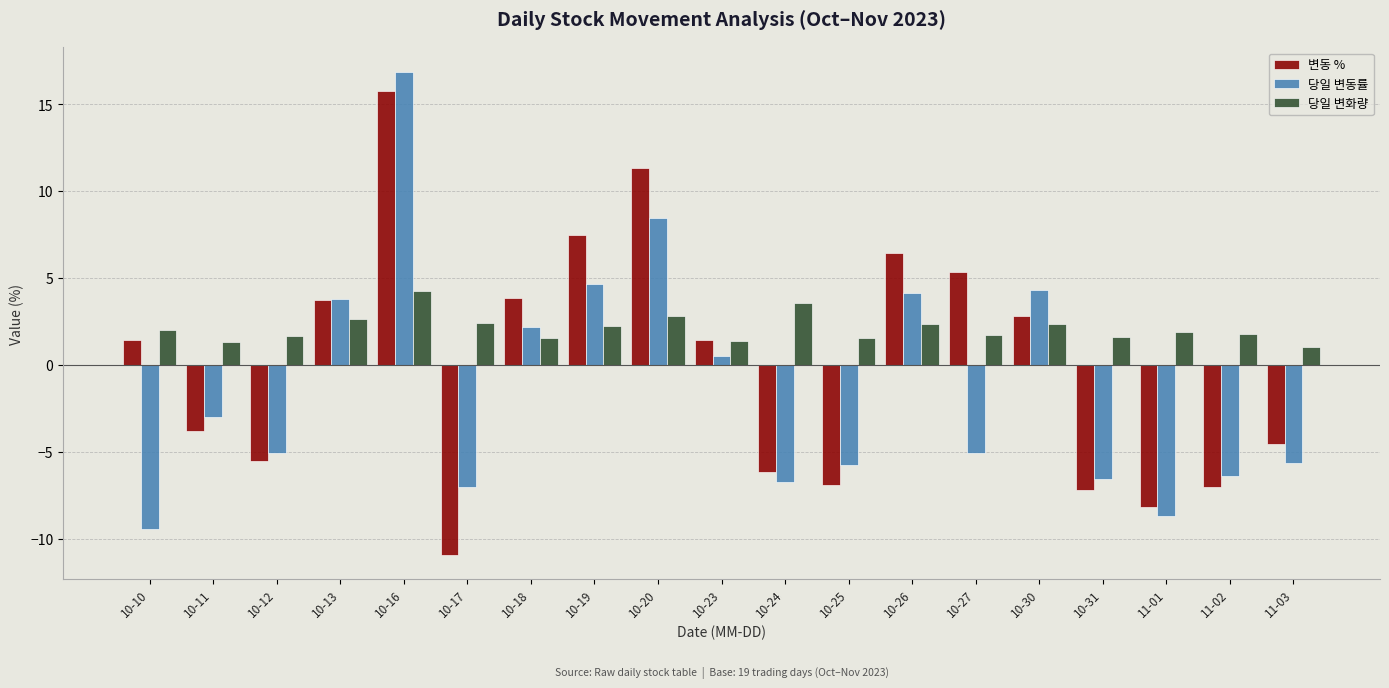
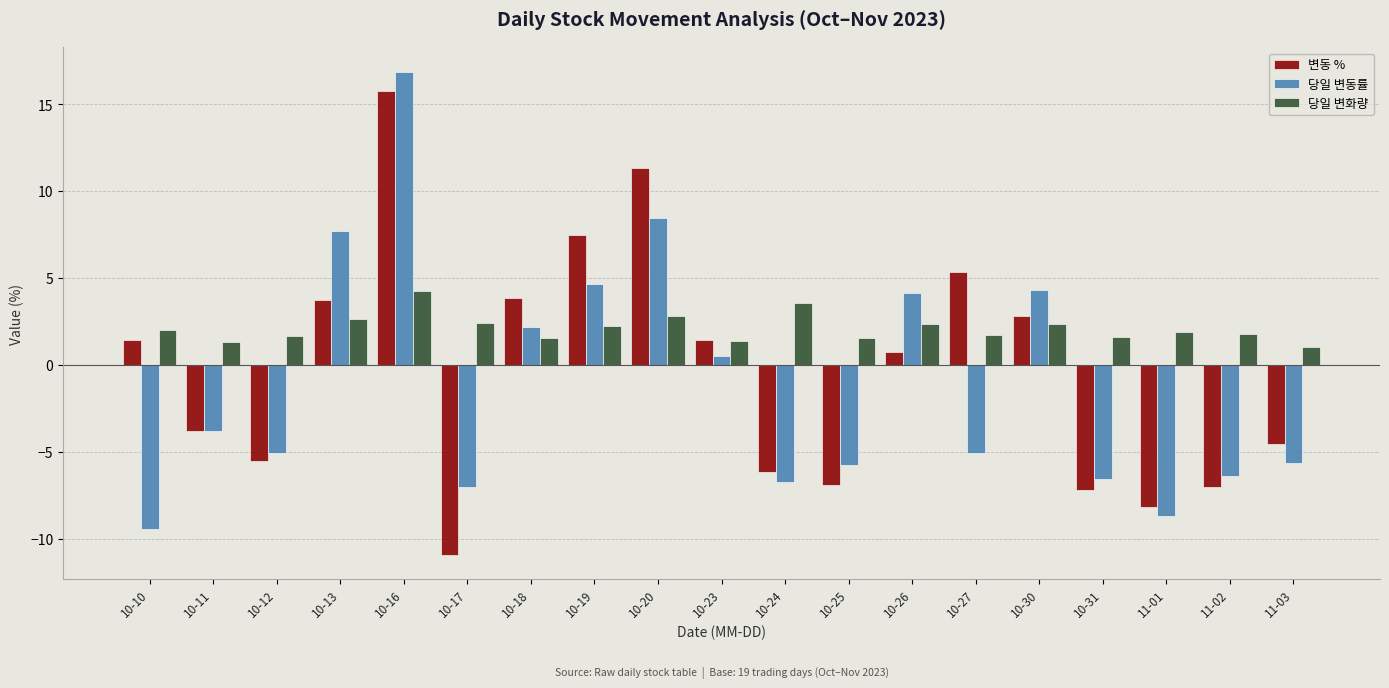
  {
    "변동 %": {
      "10-10": 1.4,
      "10-11": -3.8,
      "10-12": -5.5,
      "10-13": 3.7,
      "10-16": 15.8,
      "10-17": -10.9,
      "10-18": 3.9,
      "10-19": 7.5,
      "10-20": 11.3,
      "10-23": 1.5,
      "10-24": -6.2,
      "10-25": -6.9,
-     "10-26": 6.4,
+     "10-26": 0.8,
      "10-27": 5.3,
      "10-30": 2.9,
      "10-31": -7.2,
      "11-01": -8.2,
      "11-02": -7.0,
      "11-03": -4.6
    },
    "당일 변동률": {
      "10-10": -9.4,
-     "10-11": -3.0,
+     "10-11": -3.8,
      "10-12": -5.1,
-     "10-13": 3.8,
+     "10-13": 7.7,
      "10-16": 16.9,
      "10-17": -7.0,
      "10-18": 2.2,
      "10-19": 4.7,
      "10-20": 8.5,
      "10-23": 0.6,
      "10-24": -6.7,
      "10-25": -5.8,
      "10-26": 4.1,
      "10-27": -5.1,
      "10-30": 4.3,
      "10-31": -6.5,
      "11-01": -8.7,
      "11-02": -6.4,
      "11-03": -5.6
    },
    "당일 변화량": {
      "10-10": 2.0,
      "10-11": 1.4,
      "10-12": 1.7,
      "10-13": 2.6,
      "10-16": 4.3,
      "10-17": 2.4,
      "10-18": 1.6,
      "10-19": 2.3,
      "10-20": 2.9,
      "10-23": 1.4,
      "10-24": 3.6,
      "10-25": 1.6,
      "10-26": 2.4,
      "10-27": 1.7,
      "10-30": 2.4,
      "10-31": 1.6,
      "11-01": 1.9,
      "11-02": 1.8,
      "11-03": 1.0
    }
  }
